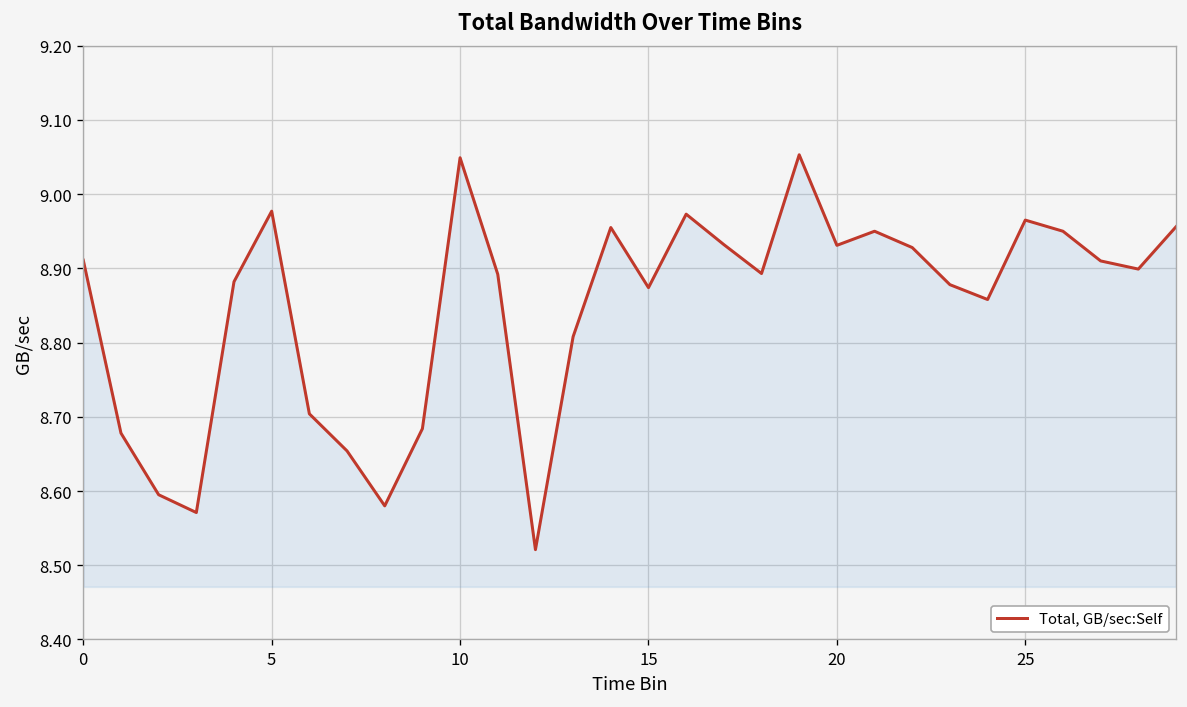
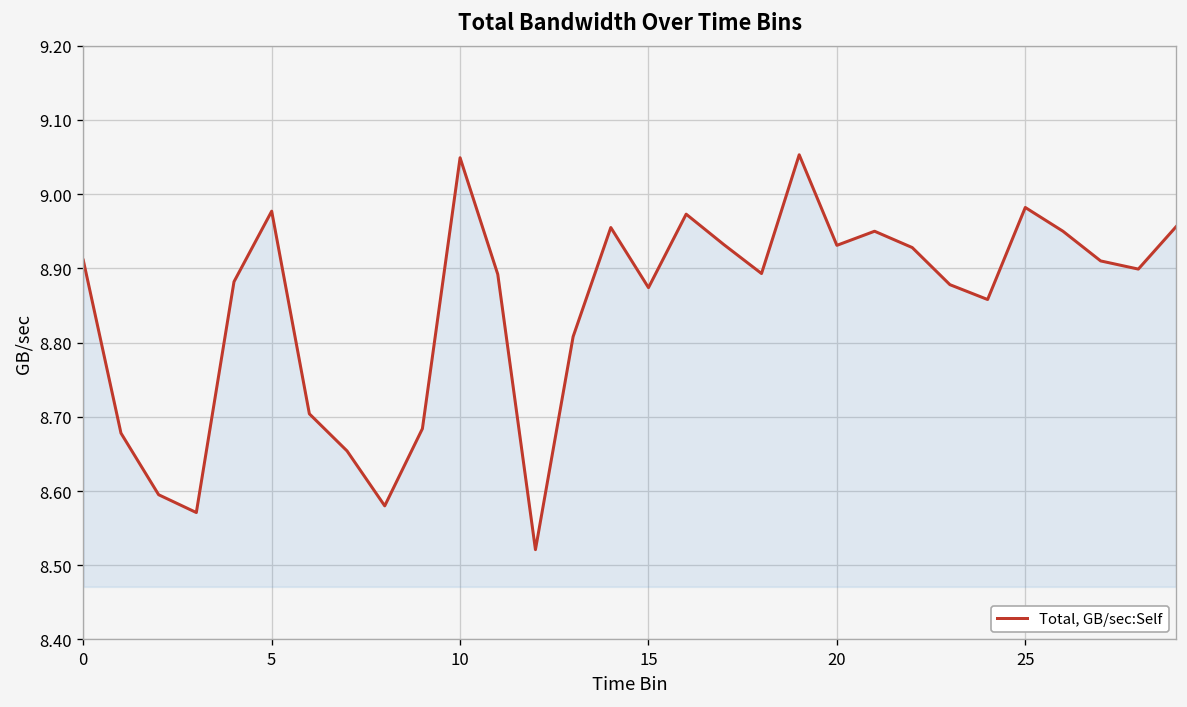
  {
    "0": 8.91,
    "5": 8.98,
    "10": 9.05,
    "15": 8.87,
    "20": 8.93,
-   "25": 8.97
+   "25": 8.98
  }
